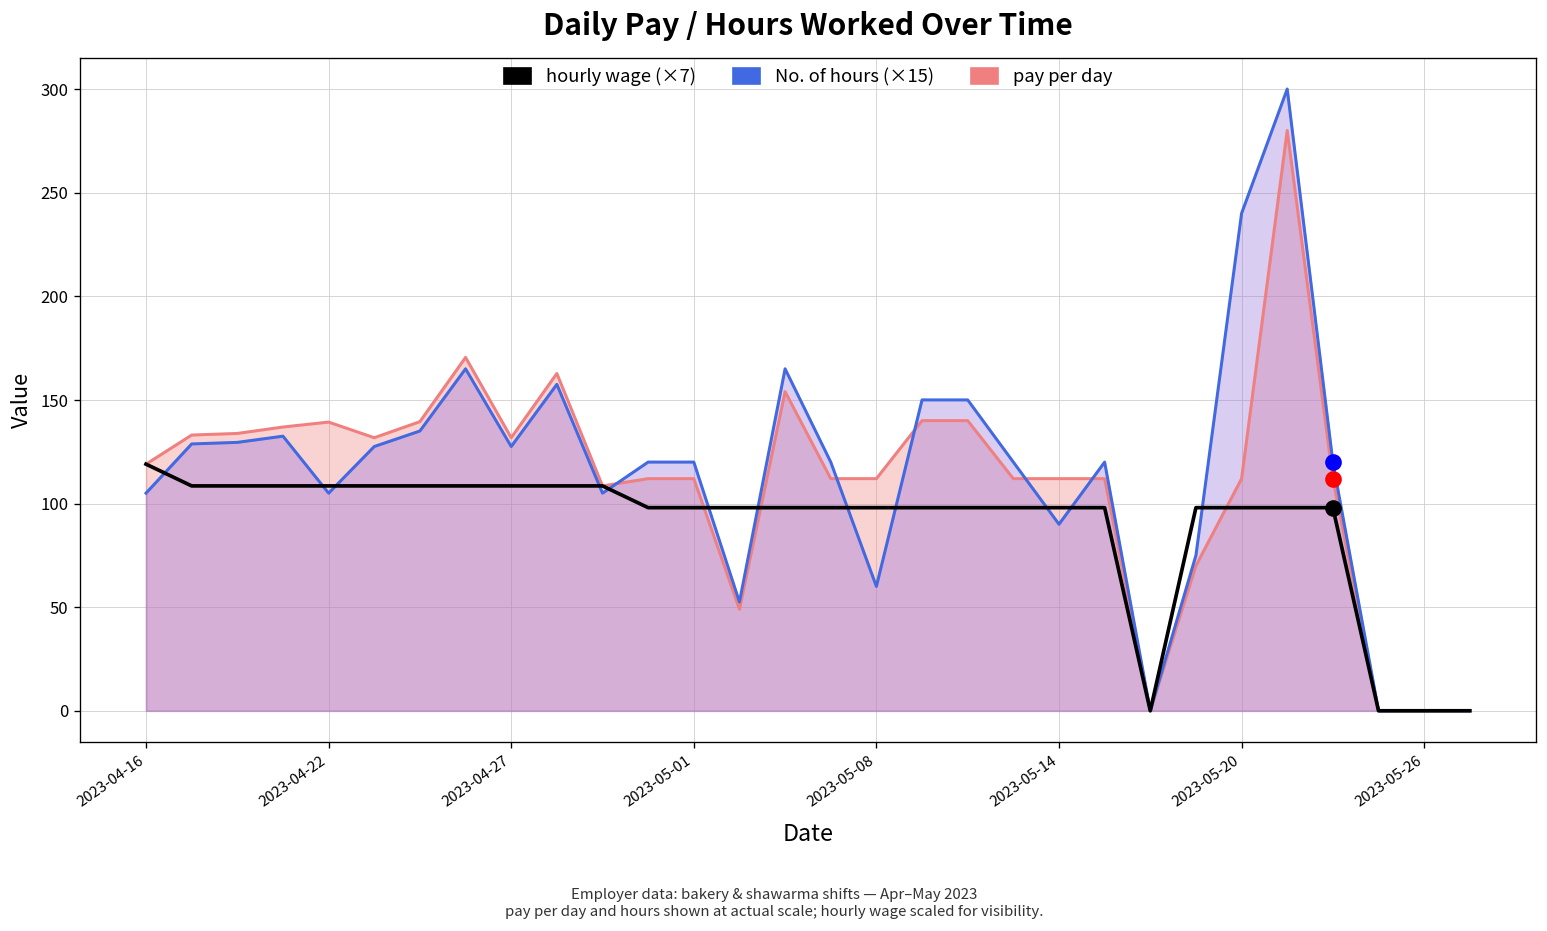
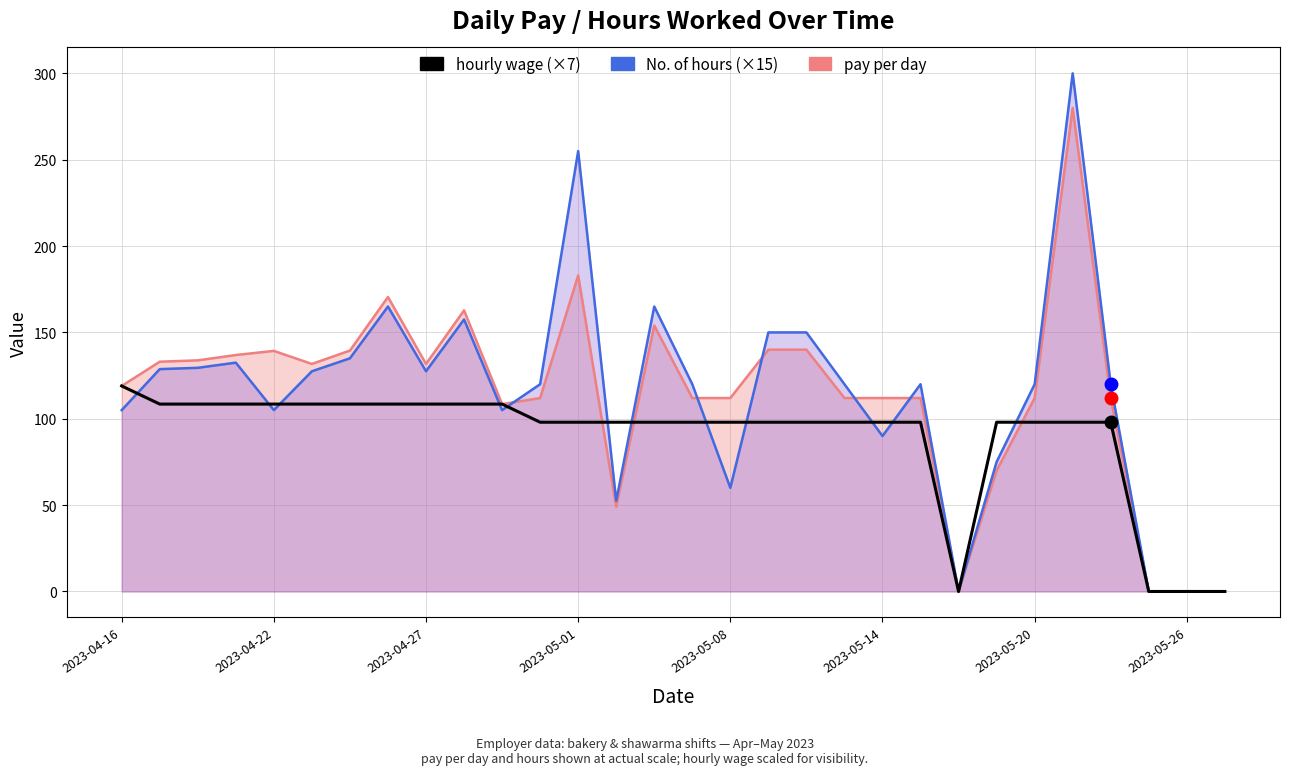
  {
    "pay per day": {
      "2023-04-22": 139,
      "2023-04-27": 132,
-     "2023-05-01": 112,
+     "2023-05-01": 183,
      "2023-05-08": 112,
      "2023-05-14": 112,
      "2023-05-20": 112
    },
    "No. of hours (×15)": {
      "2023-04-16": 105,
      "2023-04-22": 105,
      "2023-04-27": 128,
-     "2023-05-01": 120,
+     "2023-05-01": 255,
      "2023-05-08": 60,
      "2023-05-14": 90,
-     "2023-05-20": 240
+     "2023-05-20": 120
    }
  }
